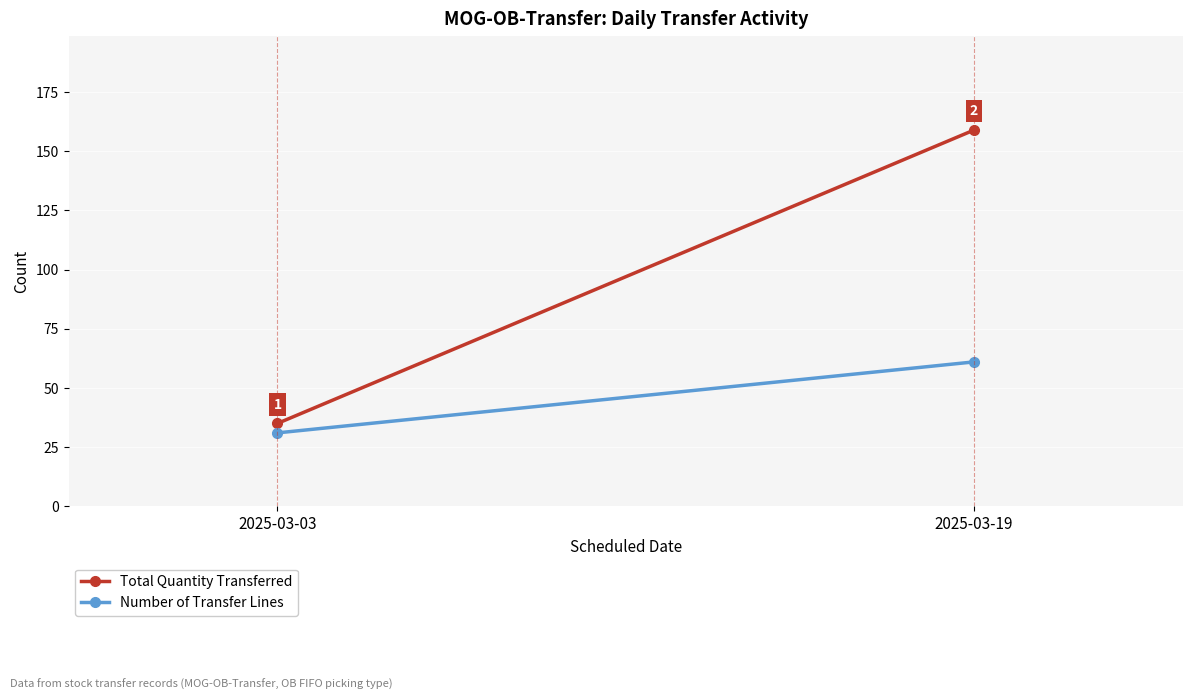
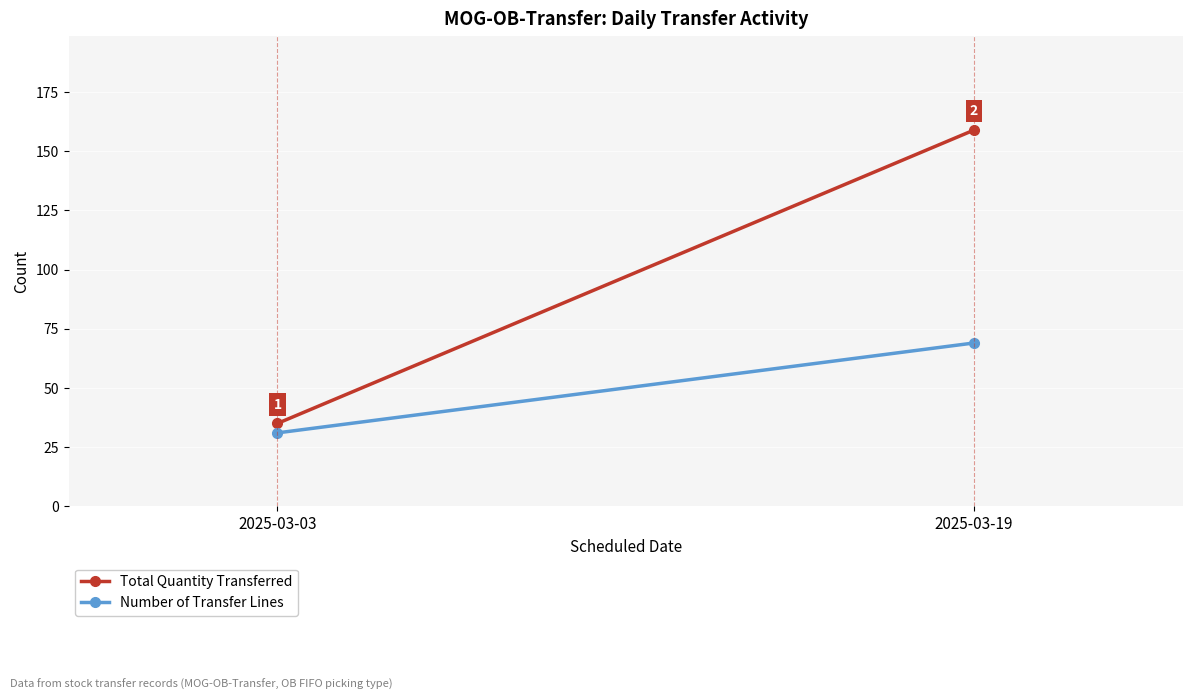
  {
    "Number of Transfer Lines": {
      "2025-03-03": 31,
-     "2025-03-19": 61
+     "2025-03-19": 69
    }
  }
